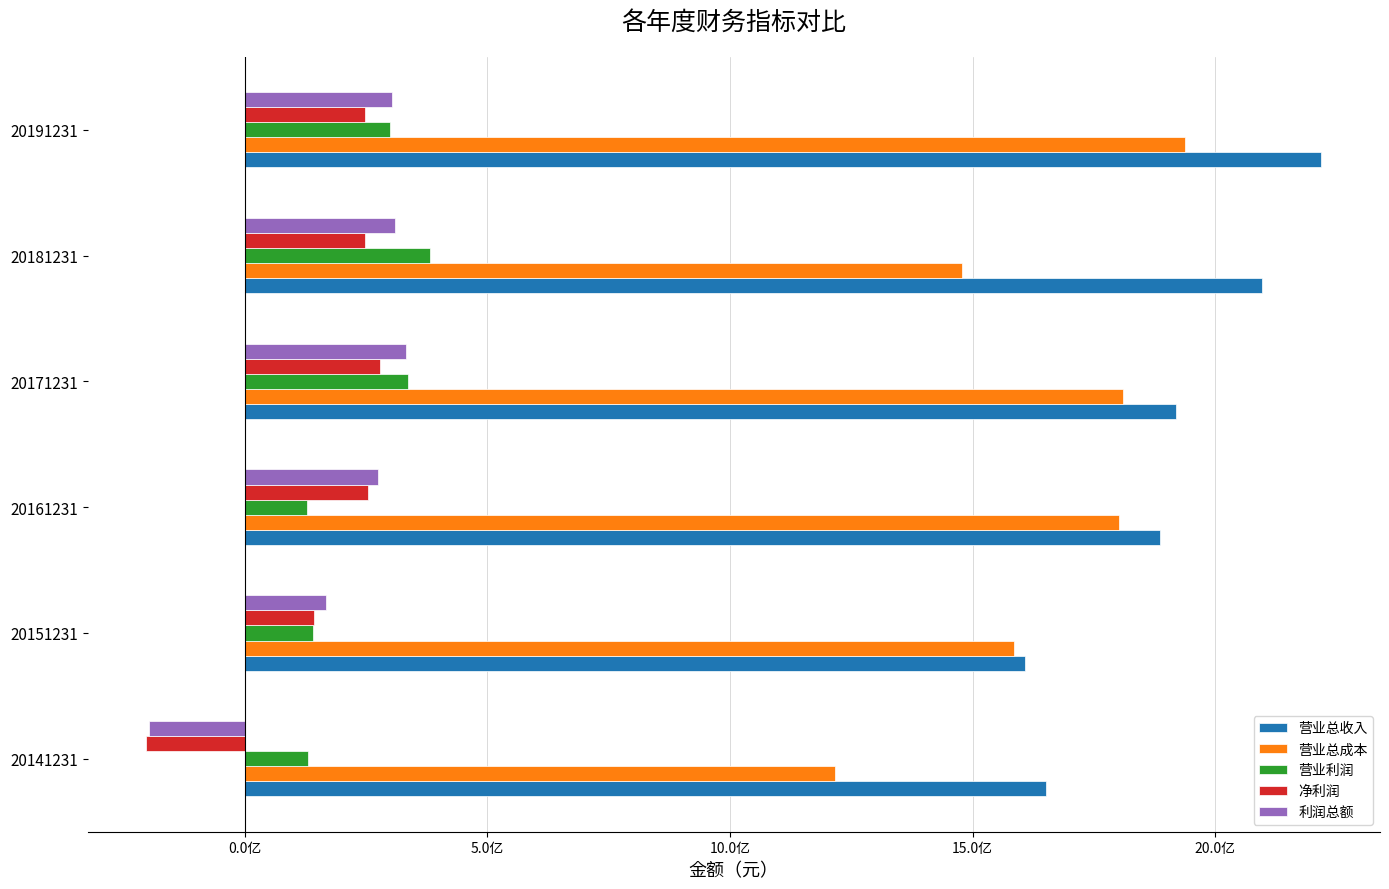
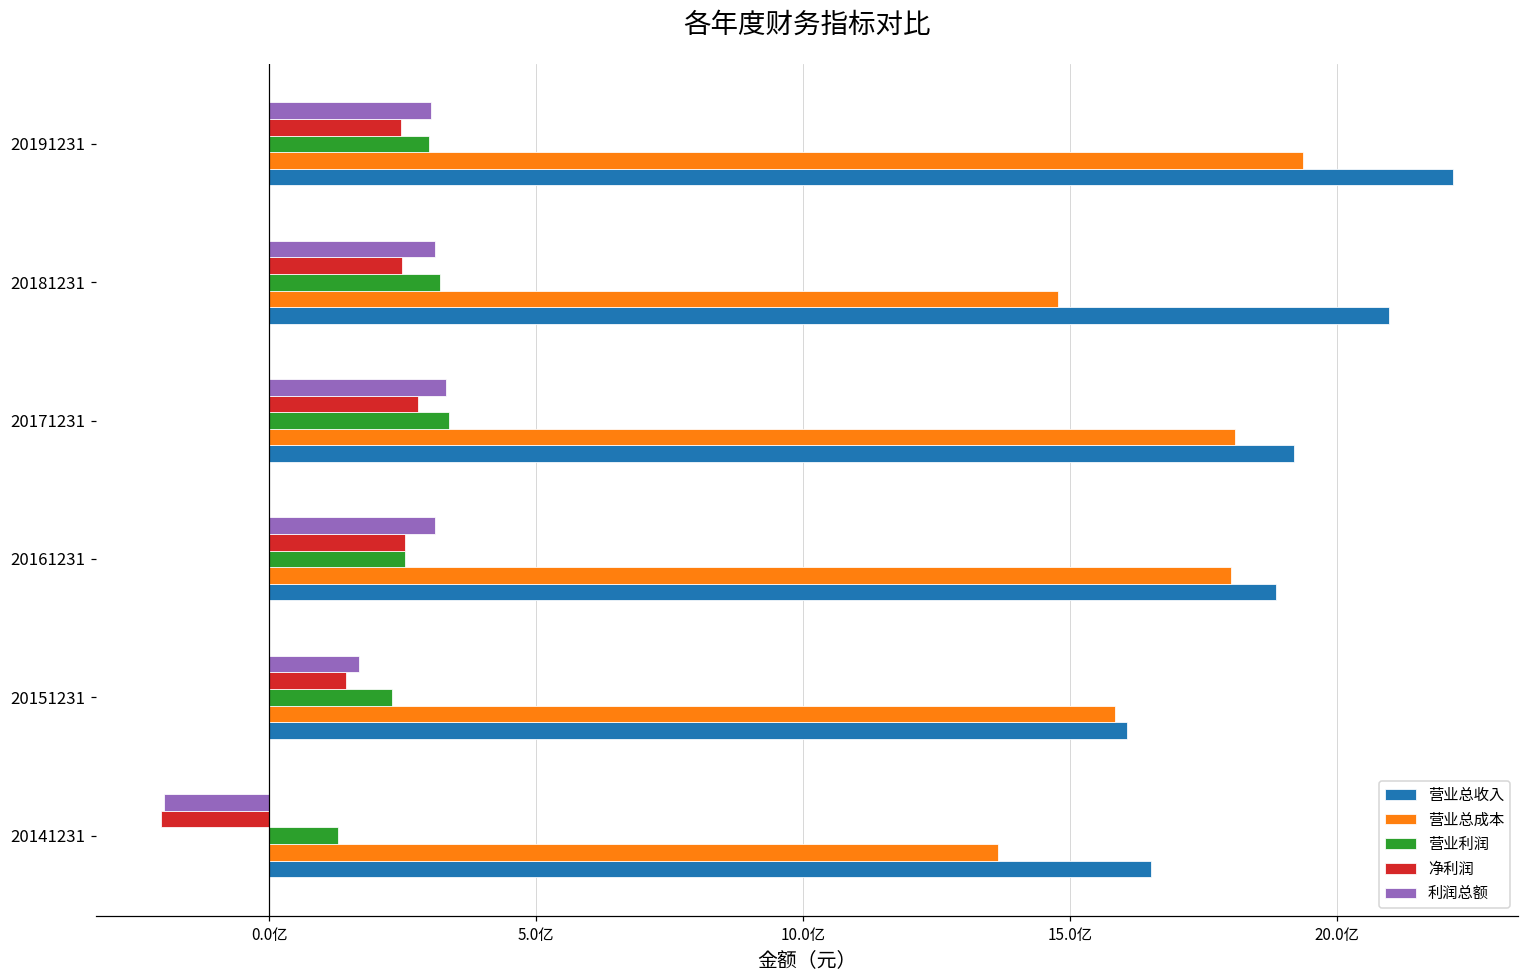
  {
    "营业总收入": {
      "20191231": "22.2亿",
      "20181231": "21.0亿",
      "20171231": "19.2亿",
      "20161231": "18.9亿",
      "20151231": "16.1亿",
      "20141231": "16.5亿"
    },
    "营业总成本": {
      "20191231": "19.4亿",
      "20181231": "14.8亿",
      "20171231": "18.1亿",
      "20161231": "18.0亿",
      "20151231": "15.9亿",
-     "20141231": "12.2亿"
+     "20141231": "13.7亿"
    },
    "营业利润": {
      "20191231": "3.0亿",
-     "20181231": "3.8亿",
+     "20181231": "3.2亿",
      "20171231": "3.4亿",
-     "20161231": "1.3亿",
-     "20151231": "1.4亿",
+     "20161231": "2.5亿",
+     "20151231": "2.3亿",
      "20141231": "1.3亿"
    },
    "净利润": {
      "20191231": "2.5亿",
      "20181231": "2.5亿",
      "20171231": "2.8亿",
      "20161231": "2.5亿",
      "20151231": "1.4亿",
      "20141231": "-2.0亿"
    },
    "利润总额": {
      "20191231": "3.0亿",
      "20181231": "3.1亿",
      "20171231": "3.3亿",
-     "20161231": "2.7亿",
+     "20161231": "3.1亿",
      "20151231": "1.7亿",
      "20141231": "-2.0亿"
    }
  }
